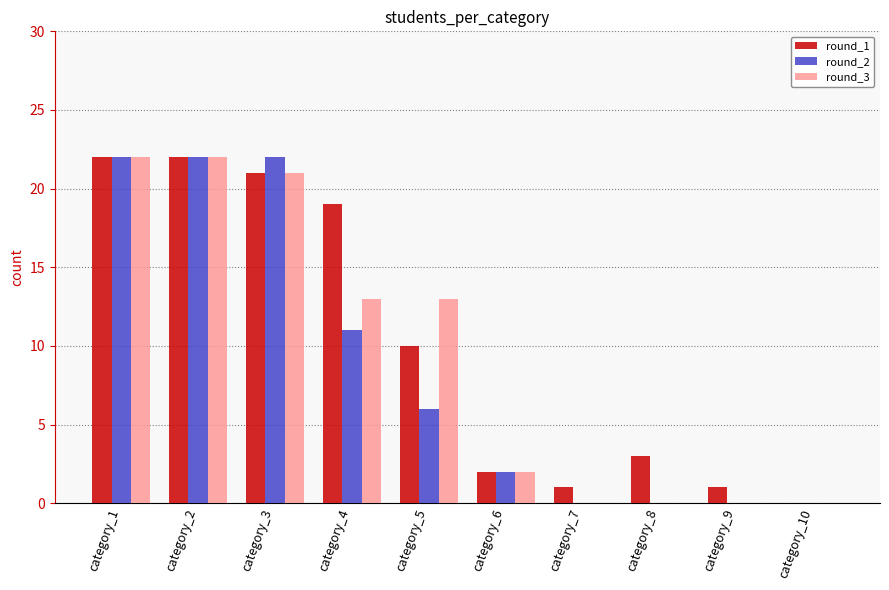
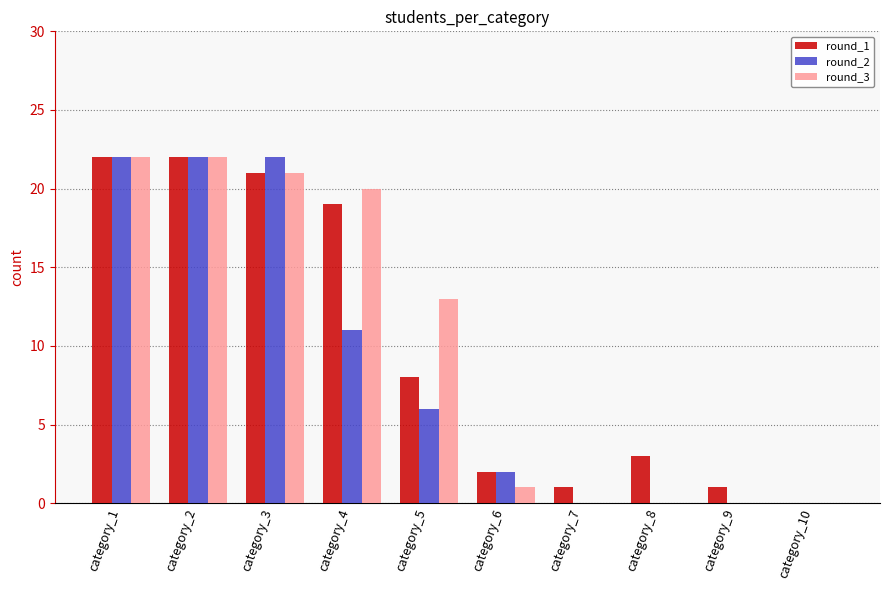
  {
    "round_1": {
      "category_1": 22,
      "category_2": 22,
      "category_3": 21,
      "category_4": 19,
-     "category_5": 10,
+     "category_5": 8,
      "category_6": 2,
      "category_7": 1,
      "category_8": 3,
      "category_9": 1,
      "category_10": 0
    },
    "round_2": {
      "category_1": 22,
      "category_2": 22,
      "category_3": 22,
      "category_4": 11,
      "category_5": 6,
      "category_6": 2,
      "category_7": 0,
      "category_8": 0,
      "category_9": 0,
      "category_10": 0
    },
    "round_3": {
      "category_1": 22,
      "category_2": 22,
      "category_3": 21,
-     "category_4": 13,
+     "category_4": 20,
      "category_5": 13,
-     "category_6": 2,
+     "category_6": 1,
      "category_7": 0,
      "category_8": 0,
      "category_9": 0,
      "category_10": 0
    }
  }
